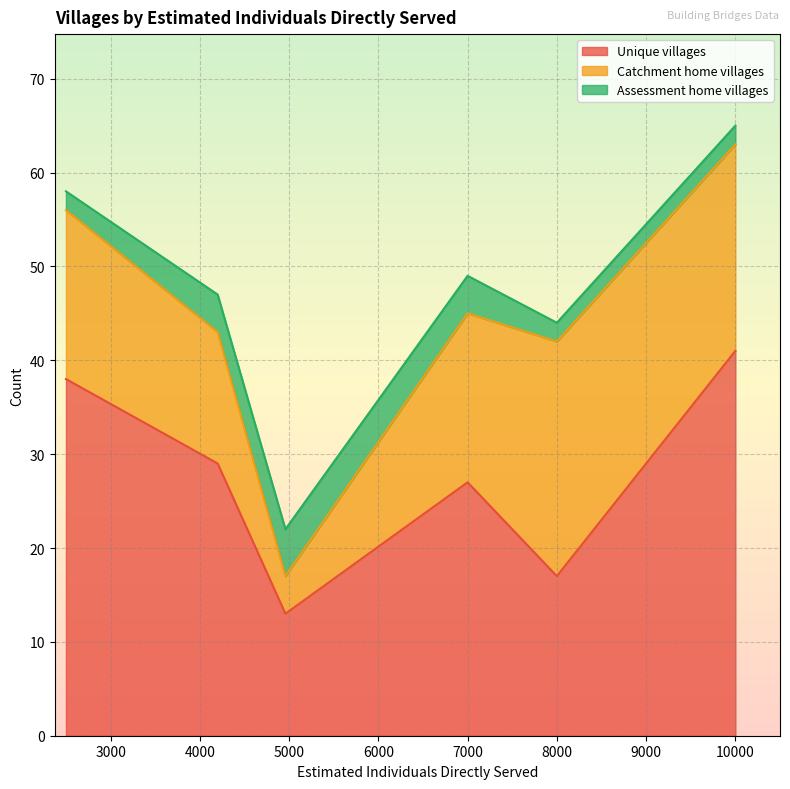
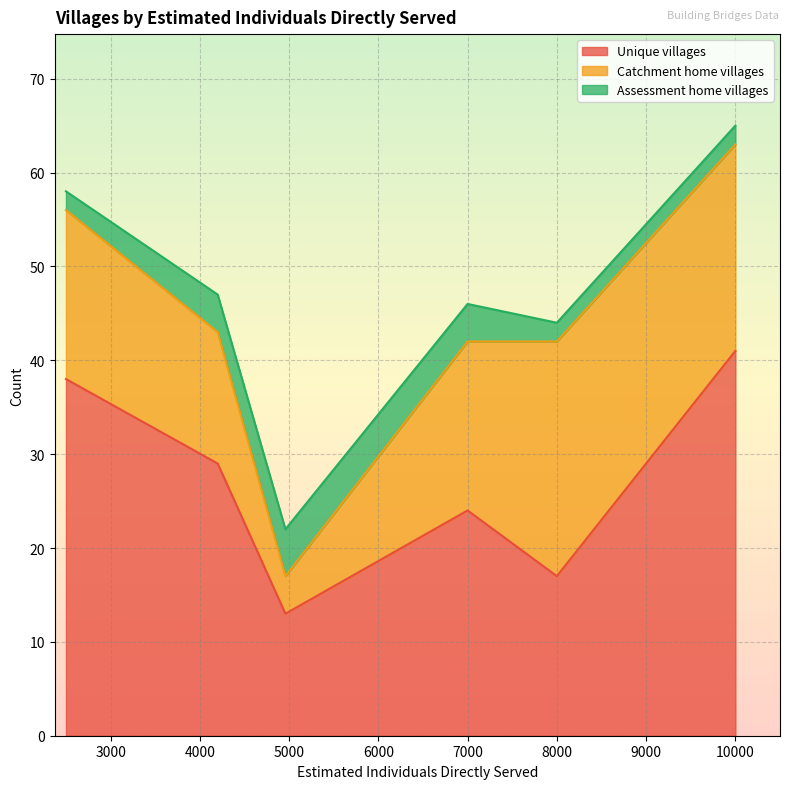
  {
    "Unique villages": {
-     "7000": 27,
+     "7000": 24,
      "8000": 17,
      "10000": 41
    },
    "Catchment home villages": {
      "7000": 18,
      "8000": 25,
      "10000": 22
    },
    "Assessment home villages": {
      "7000": 4,
      "8000": 2,
      "10000": 2
    }
  }
